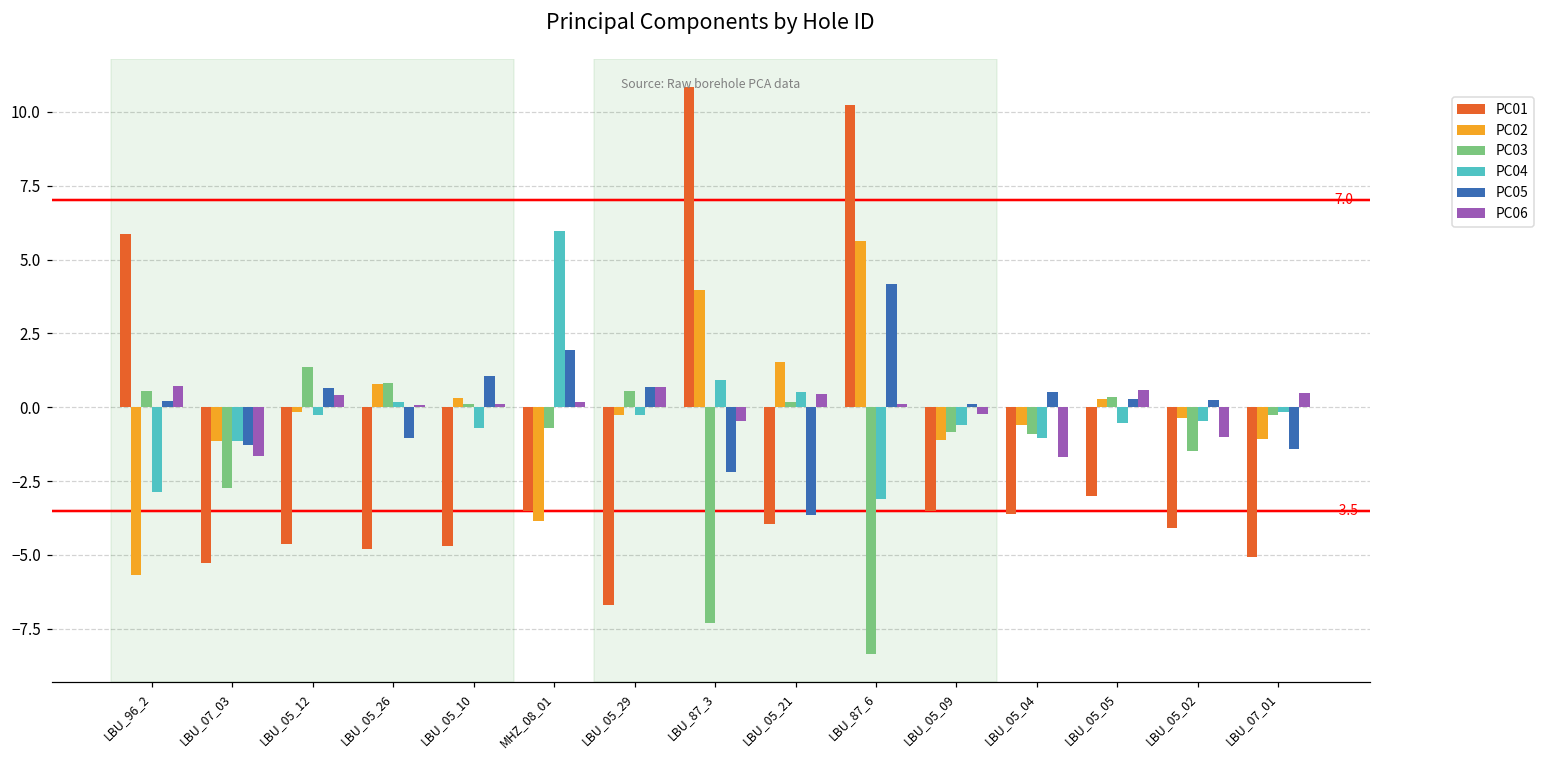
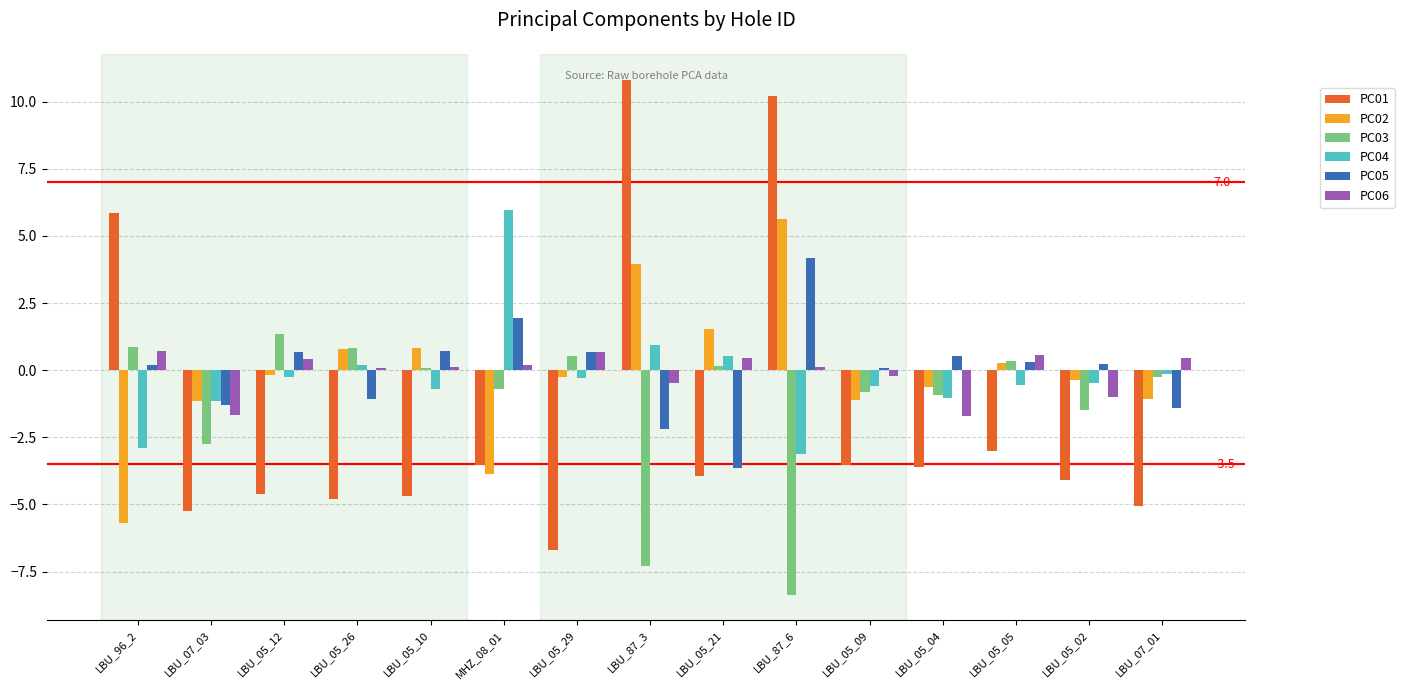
  {
    "PC01": {
      "LBU_96_2": 5.9,
      "LBU_07_03": -5.3,
      "LBU_05_12": -4.6,
      "LBU_05_26": -4.8,
      "LBU_05_10": -4.7,
      "MHZ_08_01": -3.5,
      "LBU_05_29": -6.7,
      "LBU_87_3": 10.8,
      "LBU_05_21": -3.9,
      "LBU_87_6": 10.2,
      "LBU_05_09": -3.5,
      "LBU_05_04": -3.6,
      "LBU_05_05": -3.0,
      "LBU_05_02": -4.1,
      "LBU_07_01": -5.1
    },
    "PC02": {
      "LBU_96_2": -5.7,
      "LBU_07_03": -1.2,
      "LBU_05_12": -0.2,
      "LBU_05_26": 0.8,
-     "LBU_05_10": 0.3,
+     "LBU_05_10": 0.8,
      "MHZ_08_01": -3.9,
      "LBU_05_29": -0.3,
      "LBU_87_3": 4.0,
      "LBU_05_21": 1.5,
      "LBU_87_6": 5.6,
      "LBU_05_09": -1.1,
      "LBU_05_04": -0.6,
      "LBU_05_05": 0.3,
      "LBU_05_02": -0.4,
      "LBU_07_01": -1.1
    },
    "PC03": {
-     "LBU_96_2": 0.5,
+     "LBU_96_2": 0.9,
      "LBU_07_03": -2.7,
      "LBU_05_12": 1.4,
      "LBU_05_26": 0.8,
      "LBU_05_10": 0.1,
      "MHZ_08_01": -0.7,
      "LBU_05_29": 0.5,
      "LBU_87_3": -7.3,
      "LBU_05_21": 0.2,
      "LBU_87_6": -8.4,
      "LBU_05_09": -0.8,
      "LBU_05_04": -0.9,
      "LBU_05_05": 0.3,
      "LBU_05_02": -1.5,
      "LBU_07_01": -0.3
    },
    "PC04": {
      "LBU_96_2": -2.9,
      "LBU_07_03": -1.2,
      "LBU_05_12": -0.3,
      "LBU_05_26": 0.2,
      "LBU_05_10": -0.7,
      "MHZ_08_01": 6.0,
      "LBU_05_29": -0.3,
      "LBU_87_3": 0.9,
      "LBU_05_21": 0.5,
      "LBU_87_6": -3.1,
      "LBU_05_09": -0.6,
      "LBU_05_04": -1.0,
      "LBU_05_05": -0.5,
      "LBU_05_02": -0.5,
      "LBU_07_01": -0.2
    },
    "PC05": {
      "LBU_96_2": 0.2,
      "LBU_07_03": -1.3,
      "LBU_05_12": 0.7,
      "LBU_05_26": -1.1,
-     "LBU_05_10": 1.1,
+     "LBU_05_10": 0.7,
      "MHZ_08_01": 2.0,
      "LBU_05_29": 0.7,
      "LBU_87_3": -2.2,
      "LBU_05_21": -3.6,
      "LBU_87_6": 4.2,
      "LBU_05_09": 0.1,
      "LBU_05_04": 0.5,
      "LBU_05_05": 0.3,
      "LBU_05_02": 0.2,
      "LBU_07_01": -1.4
    },
    "PC06": {
      "LBU_96_2": 0.7,
      "LBU_07_03": -1.7,
      "LBU_05_12": 0.4,
      "LBU_05_10": 0.1,
      "MHZ_08_01": 0.2,
      "LBU_05_29": 0.7,
      "LBU_87_3": -0.5,
      "LBU_05_21": 0.4,
      "LBU_87_6": 0.1,
      "LBU_05_09": -0.2,
      "LBU_05_04": -1.7,
      "LBU_05_05": 0.6,
      "LBU_05_02": -1.0,
      "LBU_07_01": 0.5
    }
  }
